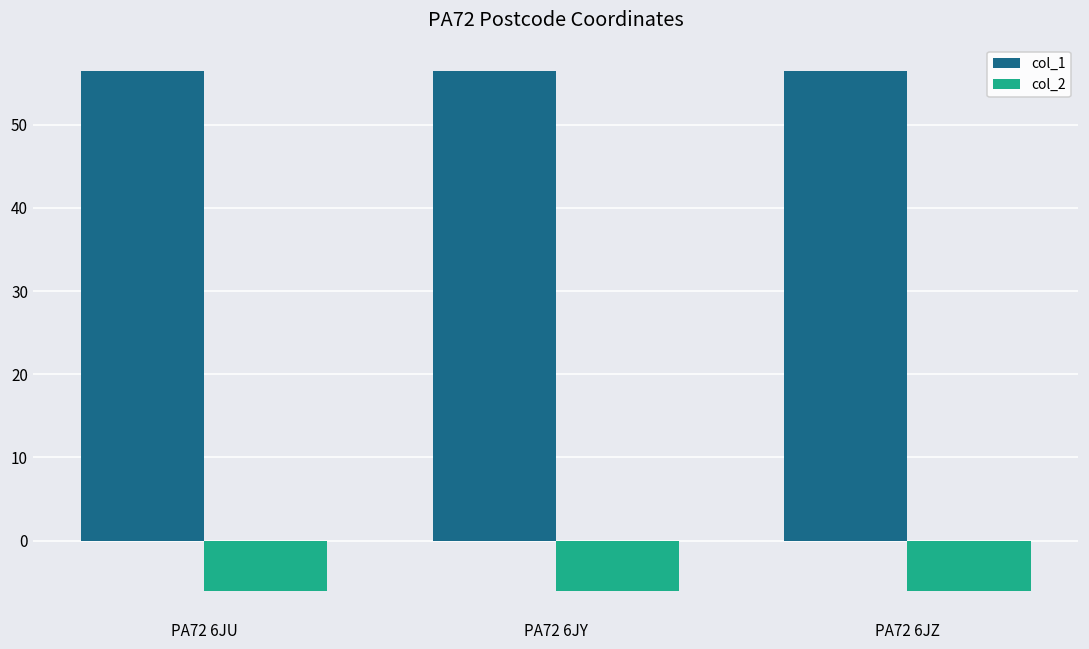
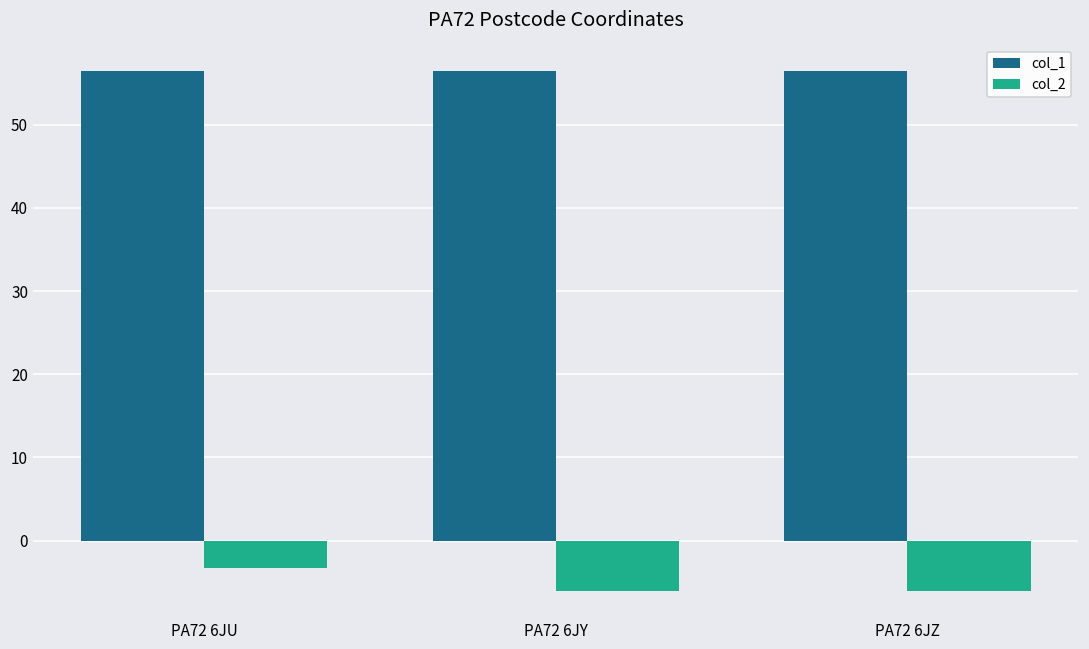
  {
    "col_1": {
      "PA72 6JU": 56,
      "PA72 6JY": 56,
      "PA72 6JZ": 56
    },
    "col_2": {
-     "PA72 6JU": -6,
+     "PA72 6JU": -3,
      "PA72 6JY": -6,
      "PA72 6JZ": -6
    }
  }
